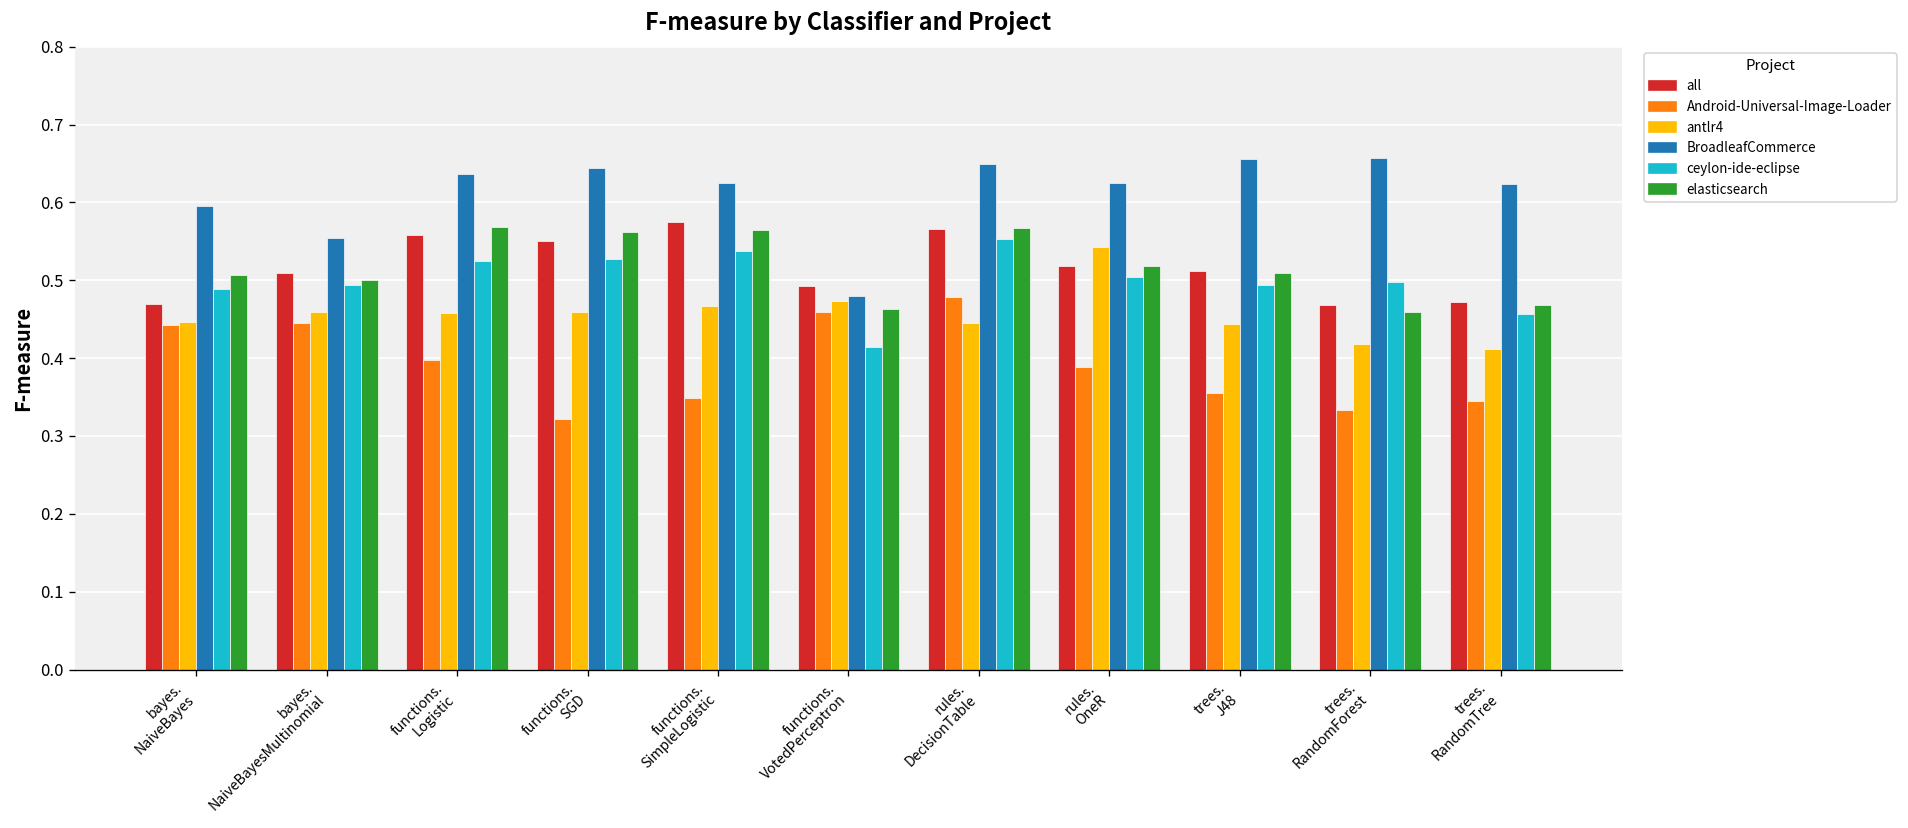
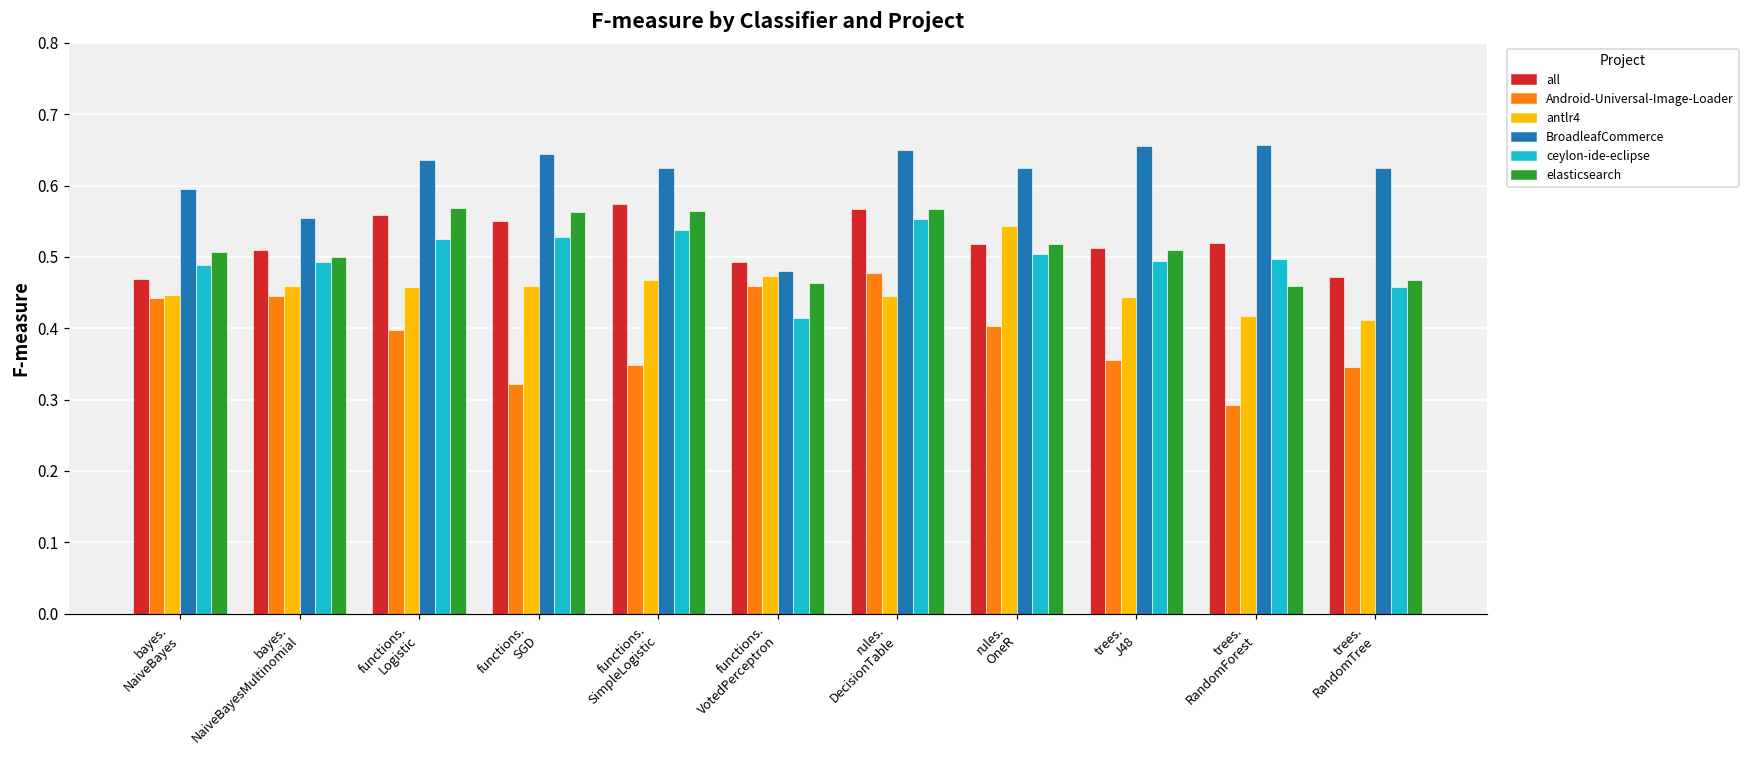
  {
    "all": {
      "bayes. NaiveBayes": 0.47,
      "bayes. NaiveBayesMultinomial": 0.51,
      "functions. Logistic": 0.56,
      "functions. SGD": 0.55,
      "functions. SimpleLogistic": 0.57,
      "functions. VotedPerceptron": 0.49,
      "rules. DecisionTable": 0.57,
      "rules. OneR": 0.52,
      "trees. J48": 0.51,
-     "trees. RandomForest": 0.47,
+     "trees. RandomForest": 0.52,
      "trees. RandomTree": 0.47
    },
    "Android-Universal-Image-Loader": {
      "bayes. NaiveBayes": 0.44,
      "bayes. NaiveBayesMultinomial": 0.45,
      "functions. Logistic": 0.40,
      "functions. SGD": 0.32,
      "functions. SimpleLogistic": 0.35,
      "functions. VotedPerceptron": 0.46,
      "rules. DecisionTable": 0.48,
-     "rules. OneR": 0.39,
+     "rules. OneR": 0.40,
      "trees. J48": 0.35,
-     "trees. RandomForest": 0.33,
+     "trees. RandomForest": 0.29,
      "trees. RandomTree": 0.35
    },
    "antlr4": {
      "bayes. NaiveBayes": 0.45,
      "bayes. NaiveBayesMultinomial": 0.46,
      "functions. Logistic": 0.46,
      "functions. SGD": 0.46,
      "functions. SimpleLogistic": 0.47,
      "functions. VotedPerceptron": 0.47,
      "rules. DecisionTable": 0.44,
      "rules. OneR": 0.54,
      "trees. J48": 0.44,
      "trees. RandomForest": 0.42,
      "trees. RandomTree": 0.41
    },
    "BroadleafCommerce": {
      "bayes. NaiveBayes": 0.60,
      "bayes. NaiveBayesMultinomial": 0.55,
      "functions. Logistic": 0.64,
      "functions. SGD": 0.64,
      "functions. SimpleLogistic": 0.62,
      "functions. VotedPerceptron": 0.48,
      "rules. DecisionTable": 0.65,
      "rules. OneR": 0.63,
      "trees. J48": 0.66,
      "trees. RandomForest": 0.66,
      "trees. RandomTree": 0.62
    },
    "ceylon-ide-eclipse": {
      "bayes. NaiveBayes": 0.49,
      "bayes. NaiveBayesMultinomial": 0.49,
      "functions. Logistic": 0.53,
      "functions. SGD": 0.53,
      "functions. SimpleLogistic": 0.54,
      "functions. VotedPerceptron": 0.41,
      "rules. DecisionTable": 0.55,
      "rules. OneR": 0.50,
      "trees. J48": 0.49,
      "trees. RandomForest": 0.50,
      "trees. RandomTree": 0.46
    },
    "elasticsearch": {
      "bayes. NaiveBayes": 0.51,
      "bayes. NaiveBayesMultinomial": 0.50,
      "functions. Logistic": 0.57,
      "functions. SGD": 0.56,
      "functions. SimpleLogistic": 0.56,
      "functions. VotedPerceptron": 0.46,
      "rules. DecisionTable": 0.57,
      "rules. OneR": 0.52,
      "trees. J48": 0.51,
      "trees. RandomForest": 0.46,
      "trees. RandomTree": 0.47
    }
  }
